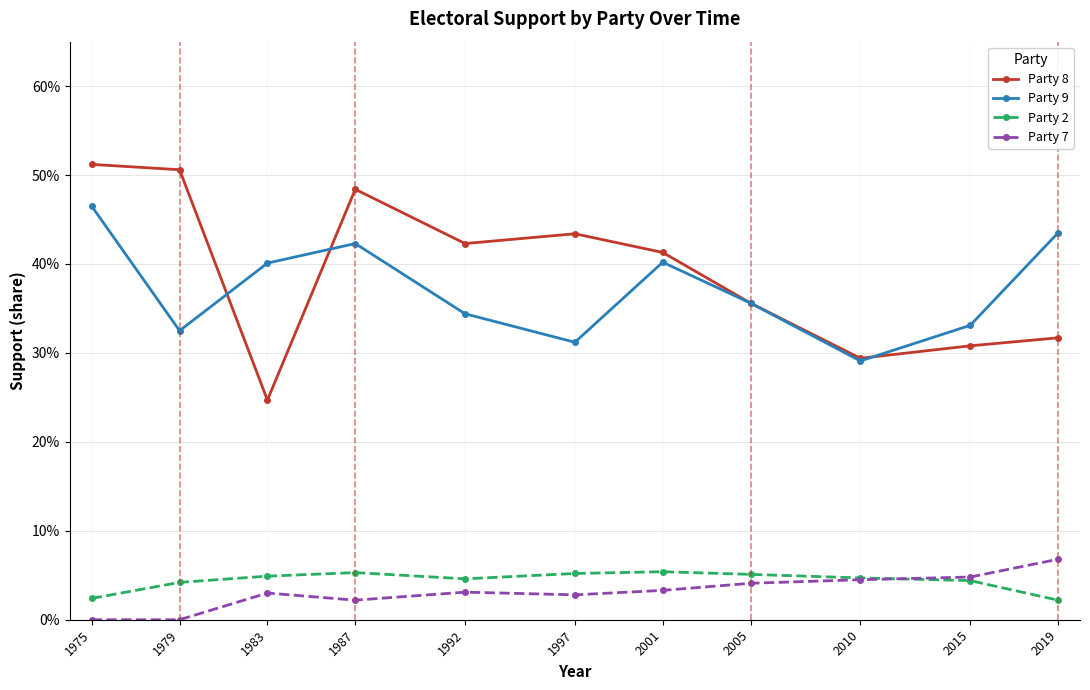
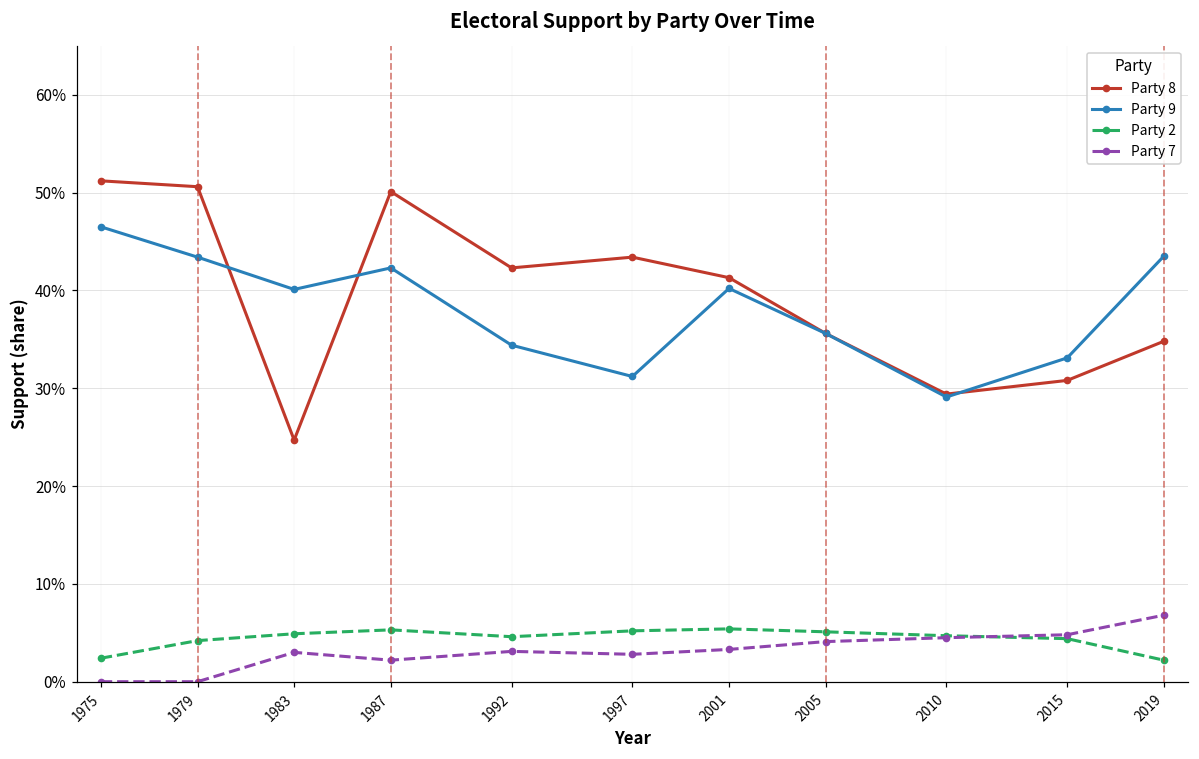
  {
    "Party 8": {
      "1975": "51%",
      "1979": "51%",
      "1983": "25%",
-     "1987": "48%",
+     "1987": "50%",
      "1992": "42%",
      "1997": "43%",
      "2001": "41%",
      "2010": "29%",
      "2015": "31%",
-     "2019": "32%"
+     "2019": "35%"
    },
    "Party 9": {
      "1975": "47%",
-     "1979": "33%",
+     "1979": "43%",
      "1983": "40%",
      "1987": "42%",
      "1992": "34%",
      "1997": "31%",
      "2001": "40%",
      "2010": "29%",
      "2015": "33%",
      "2019": "44%"
    },
    "Party 2": {
      "1975": "2%",
      "1979": "4%",
      "1983": "5%",
      "1987": "5%",
      "1992": "5%",
      "1997": "5%",
      "2001": "5%",
      "2005": "5%",
      "2015": "4%",
      "2019": "2%"
    },
    "Party 7": {
      "1975": "0%",
      "1979": "0%",
      "1983": "3%",
      "1987": "2%",
      "1992": "3%",
      "1997": "3%",
      "2001": "3%",
      "2005": "4%",
      "2015": "5%",
      "2019": "7%"
    }
  }
